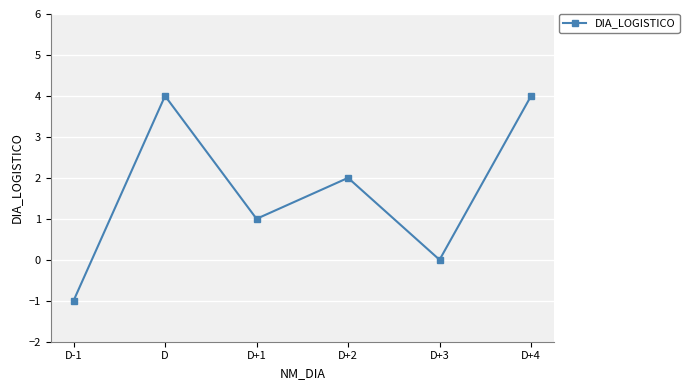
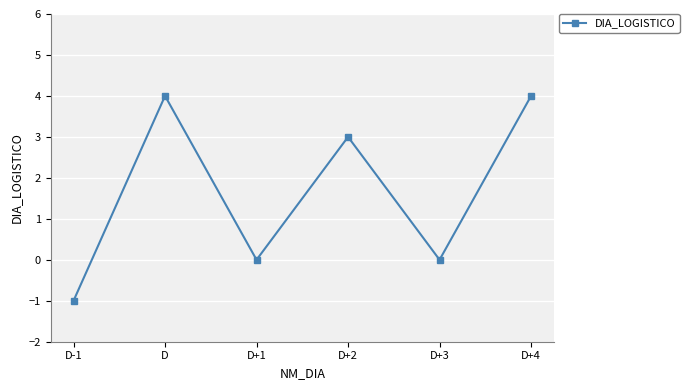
  {
    "D-1": -1,
    "D": 4,
-   "D+1": 1,
-   "D+2": 2,
+   "D+1": 0,
+   "D+2": 3,
    "D+3": 0,
    "D+4": 4
  }
